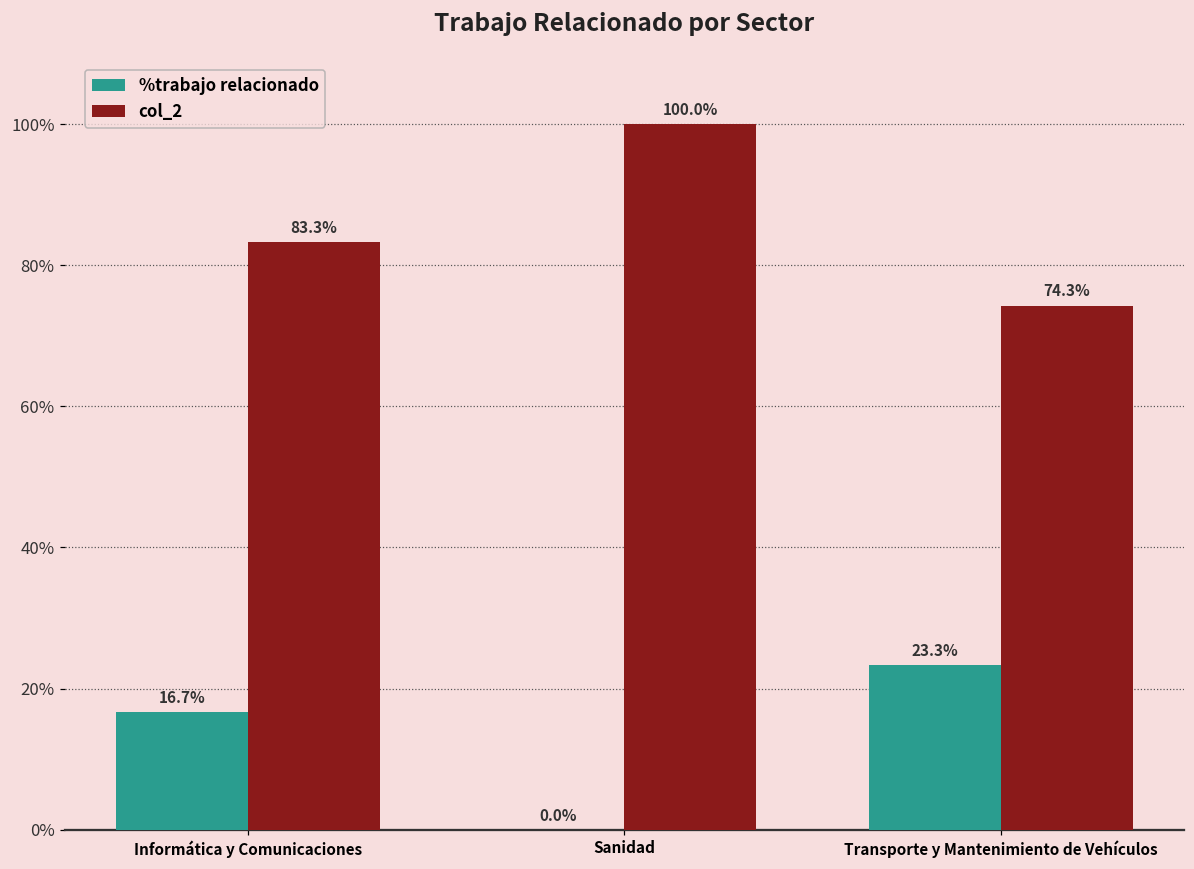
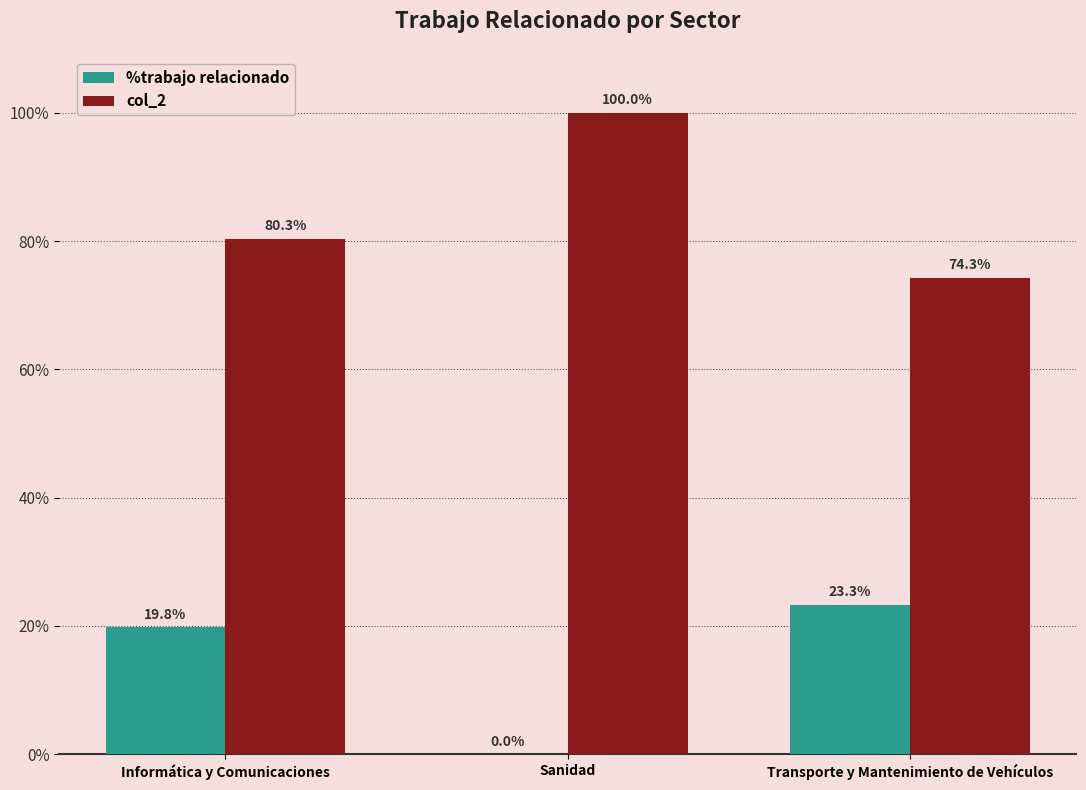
  {
    "%trabajo relacionado": {
-     "Informática y Comunicaciones": "16.7%",
+     "Informática y Comunicaciones": "19.8%",
      "Sanidad": "0.0%",
      "Transporte y Mantenimiento de Vehículos": "23.3%"
    },
    "col_2": {
-     "Informática y Comunicaciones": "83.3%",
+     "Informática y Comunicaciones": "80.3%",
      "Sanidad": "100.0%",
      "Transporte y Mantenimiento de Vehículos": "74.3%"
    }
  }
